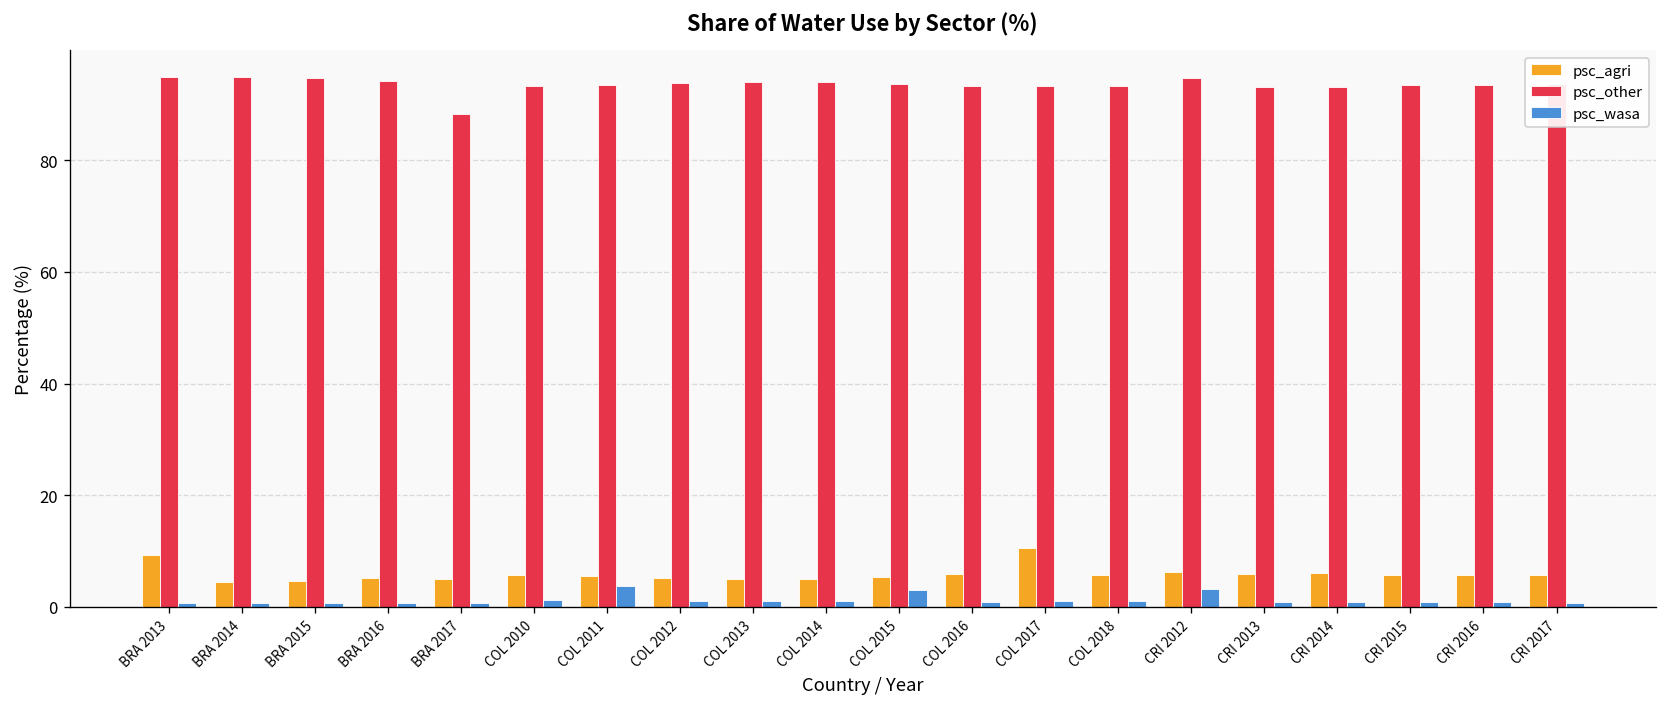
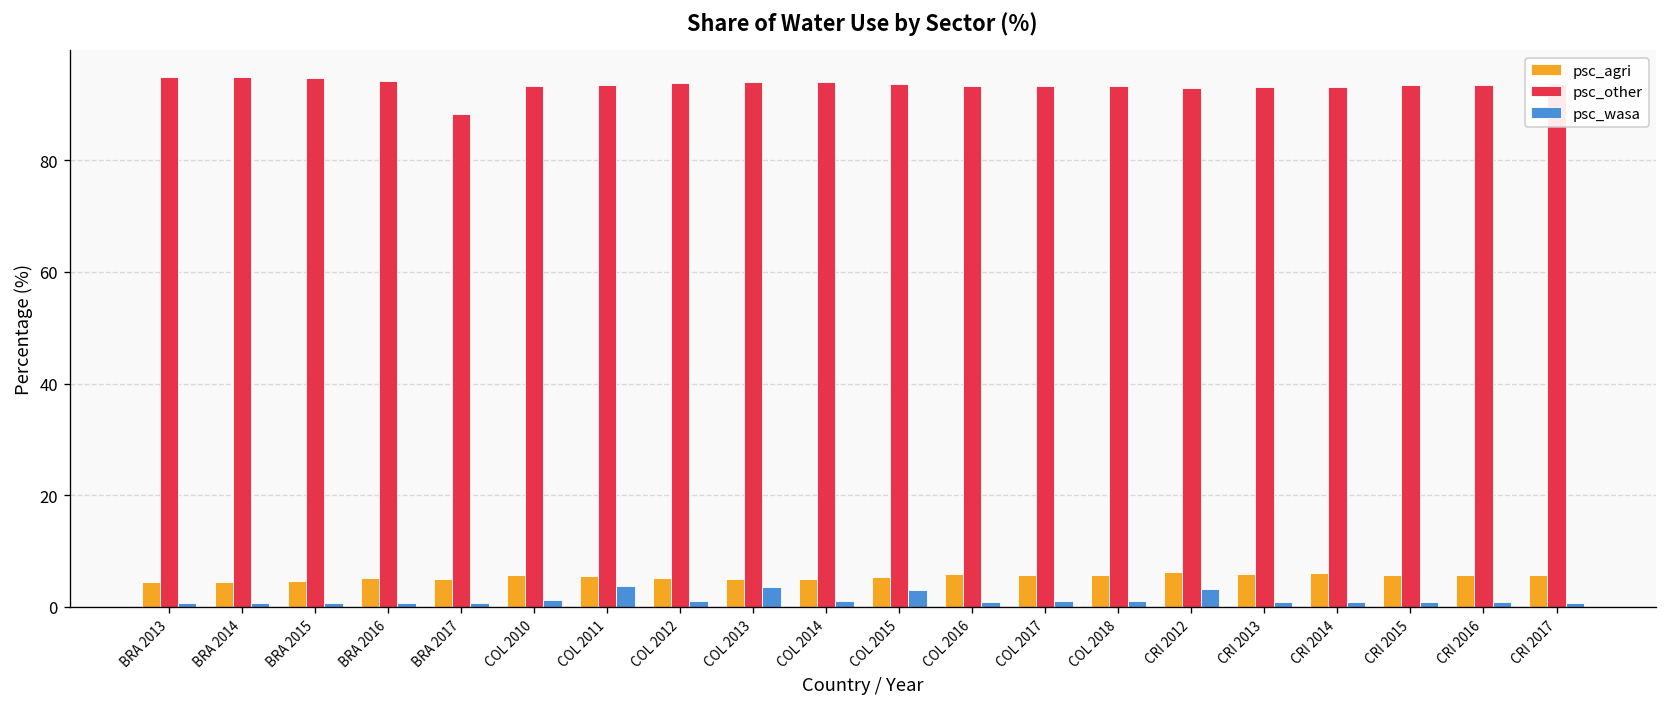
  {
    "psc_agri": {
-     "BRA 2013": 9,
+     "BRA 2013": 4,
      "BRA 2014": 4,
      "BRA 2015": 5,
      "BRA 2016": 5,
      "BRA 2017": 5,
      "COL 2010": 6,
      "COL 2011": 5,
      "COL 2012": 5,
      "COL 2013": 5,
      "COL 2014": 5,
      "COL 2015": 5,
      "COL 2016": 6,
-     "COL 2017": 11,
+     "COL 2017": 6,
      "COL 2018": 6,
      "CRI 2012": 6,
      "CRI 2013": 6,
      "CRI 2014": 6,
      "CRI 2015": 6,
      "CRI 2016": 6,
      "CRI 2017": 6
    },
    "psc_other": {
      "BRA 2013": 95,
      "BRA 2014": 95,
      "BRA 2015": 95,
      "BRA 2016": 94,
      "BRA 2017": 88,
      "COL 2010": 93,
      "COL 2011": 94,
      "COL 2012": 94,
      "COL 2013": 94,
      "COL 2014": 94,
      "COL 2015": 94,
      "COL 2016": 93,
      "COL 2017": 93,
      "COL 2018": 93,
-     "CRI 2012": 95,
+     "CRI 2012": 93,
      "CRI 2013": 93,
      "CRI 2014": 93,
      "CRI 2015": 94,
      "CRI 2016": 93
    },
    "psc_wasa": {
      "BRA 2013": 1,
      "BRA 2014": 1,
      "BRA 2015": 1,
      "BRA 2016": 1,
      "BRA 2017": 1,
      "COL 2010": 1,
      "COL 2011": 4,
      "COL 2012": 1,
-     "COL 2013": 1,
+     "COL 2013": 4,
      "COL 2014": 1,
      "COL 2015": 3,
      "COL 2016": 1,
      "COL 2017": 1,
      "COL 2018": 1,
      "CRI 2012": 3,
      "CRI 2013": 1,
      "CRI 2014": 1,
      "CRI 2015": 1,
      "CRI 2016": 1,
      "CRI 2017": 1
    }
  }
